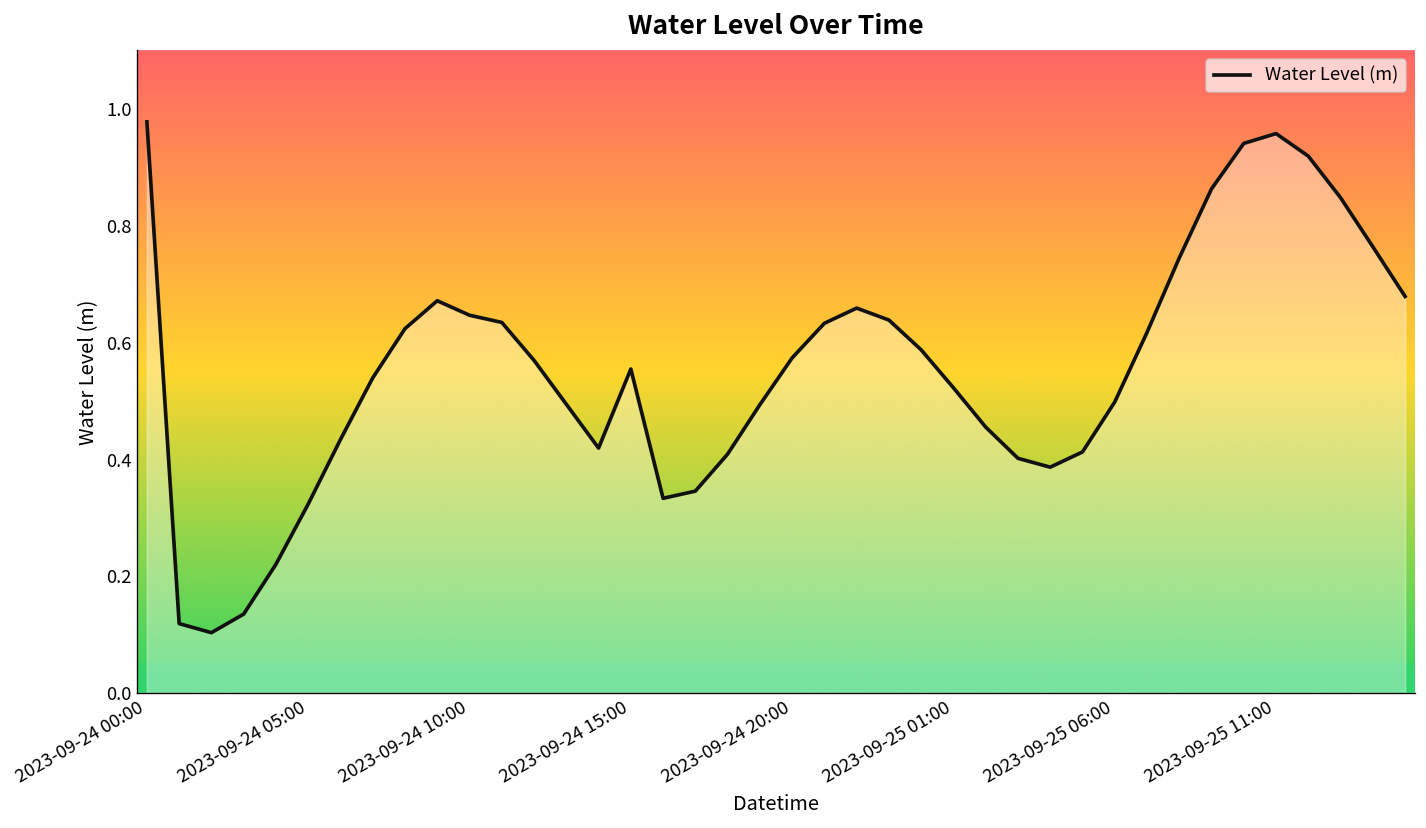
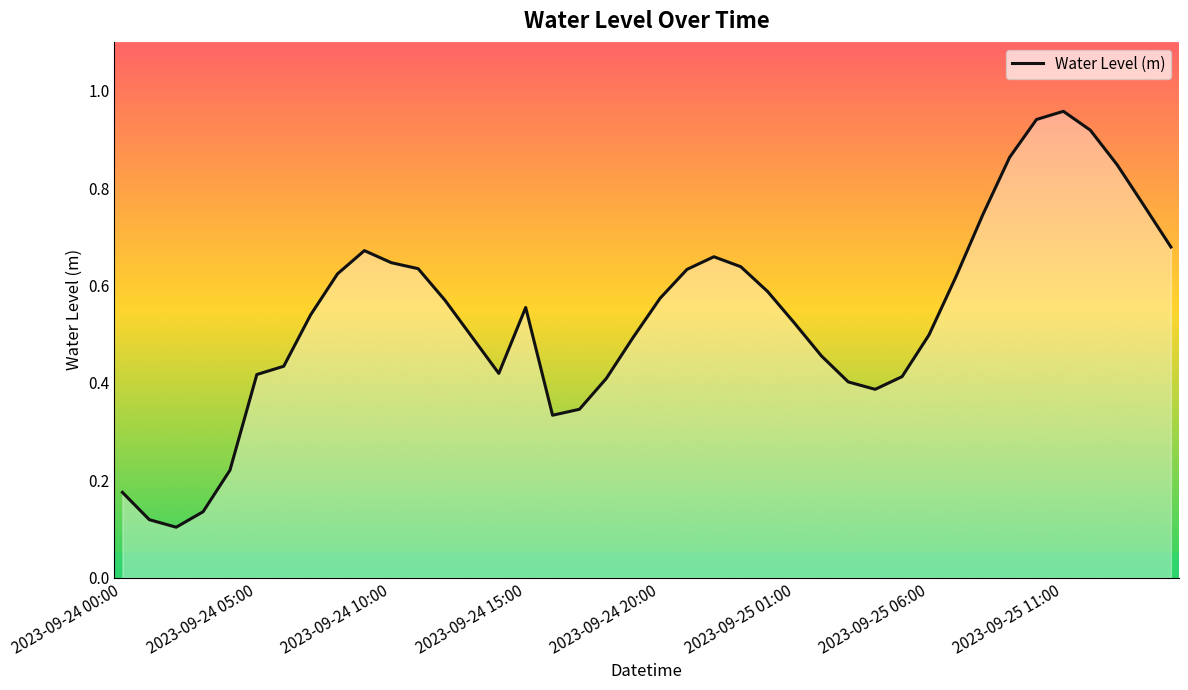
  {
    "Water Level (m)": {
-     "2023-09-24 00:00": 0.98,
-     "2023-09-24 05:00": 0.32,
+     "2023-09-24 00:00": 0.18,
+     "2023-09-24 05:00": 0.42,
      "2023-09-24 10:00": 0.65,
      "2023-09-24 15:00": 0.55,
      "2023-09-24 20:00": 0.57,
      "2023-09-25 01:00": 0.52,
      "2023-09-25 06:00": 0.50,
      "2023-09-25 11:00": 0.96
    }
  }
